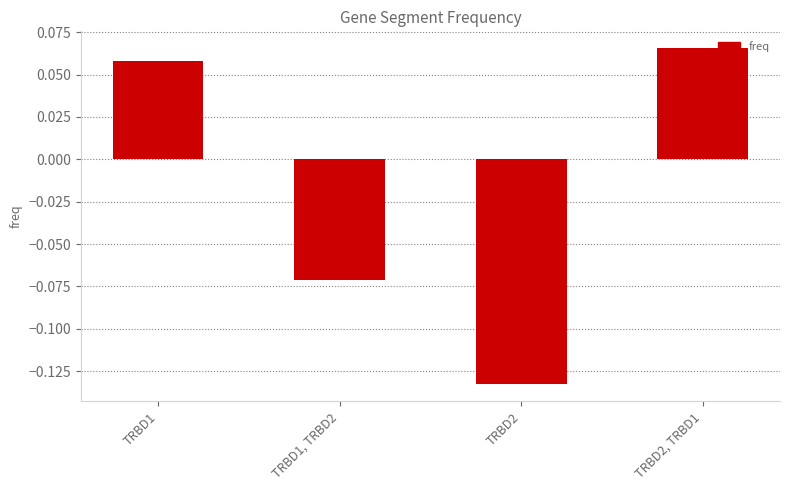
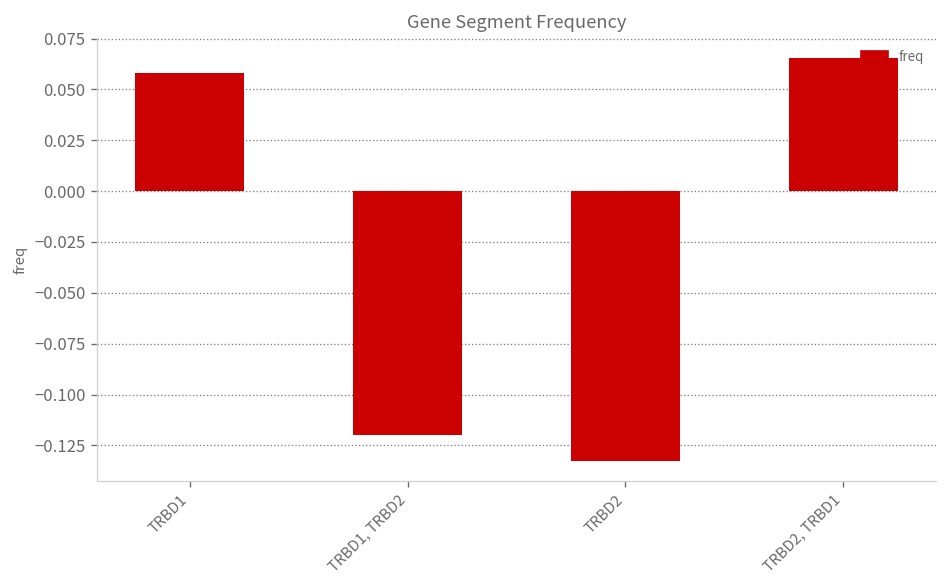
  {
    "TRBD1": 0.058,
-   "TRBD1, TRBD2": -0.071,
+   "TRBD1, TRBD2": -0.120,
    "TRBD2": -0.133,
    "TRBD2, TRBD1": 0.066
  }
